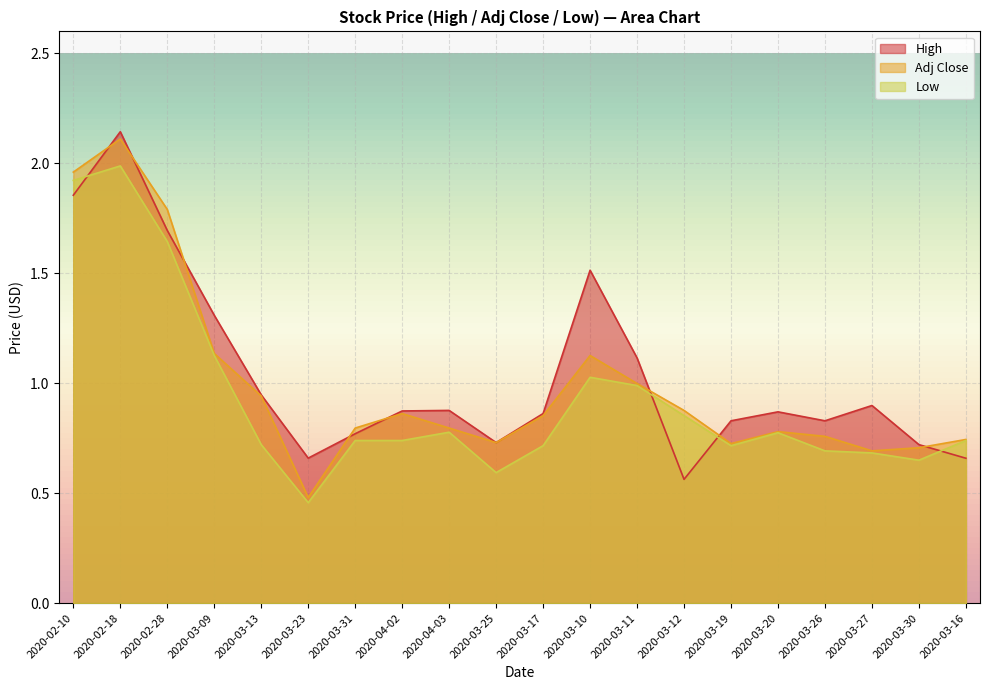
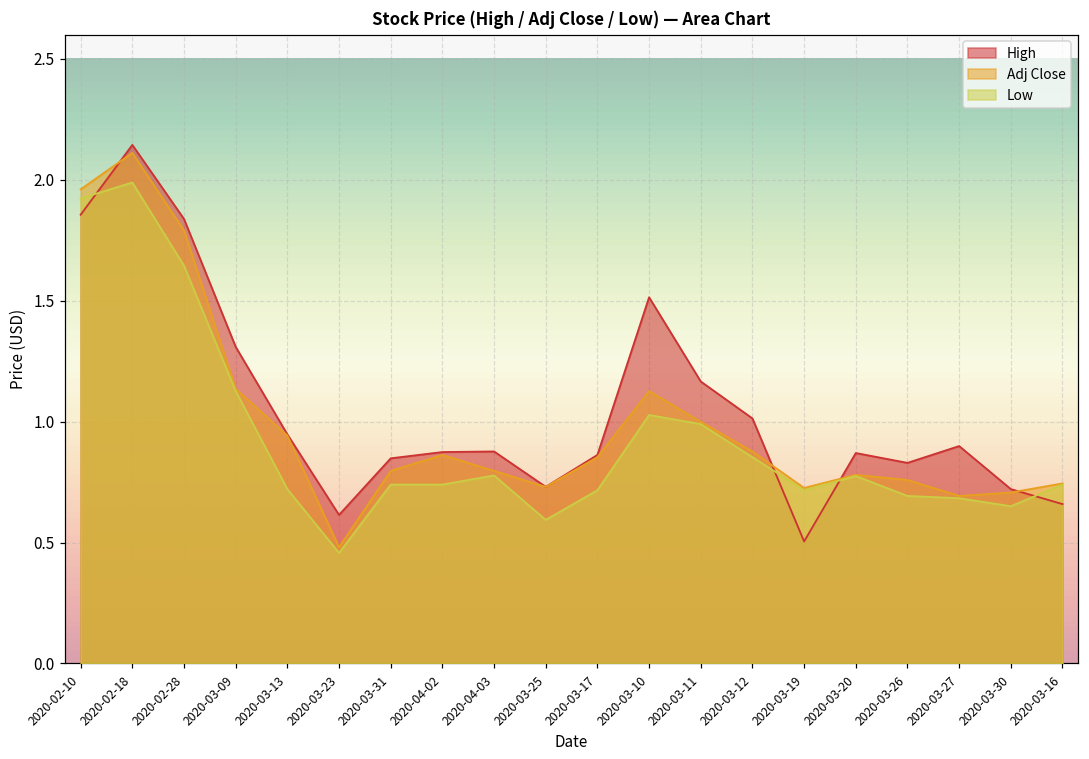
  {
    "High": {
      "2020-02-10": 1.86,
      "2020-02-18": 2.14,
-     "2020-02-28": 1.69,
+     "2020-02-28": 1.84,
      "2020-03-09": 1.31,
-     "2020-03-23": 0.66,
-     "2020-03-31": 0.77,
+     "2020-03-23": 0.61,
+     "2020-03-31": 0.85,
      "2020-04-02": 0.87,
      "2020-04-03": 0.88,
      "2020-03-10": 1.51,
-     "2020-03-11": 1.12,
-     "2020-03-12": 0.56,
-     "2020-03-19": 0.83,
+     "2020-03-11": 1.17,
+     "2020-03-12": 1.01,
+     "2020-03-19": 0.50,
      "2020-03-20": 0.87,
      "2020-03-26": 0.83,
      "2020-03-27": 0.90,
      "2020-03-30": 0.72,
      "2020-03-16": 0.66
    }
  }
